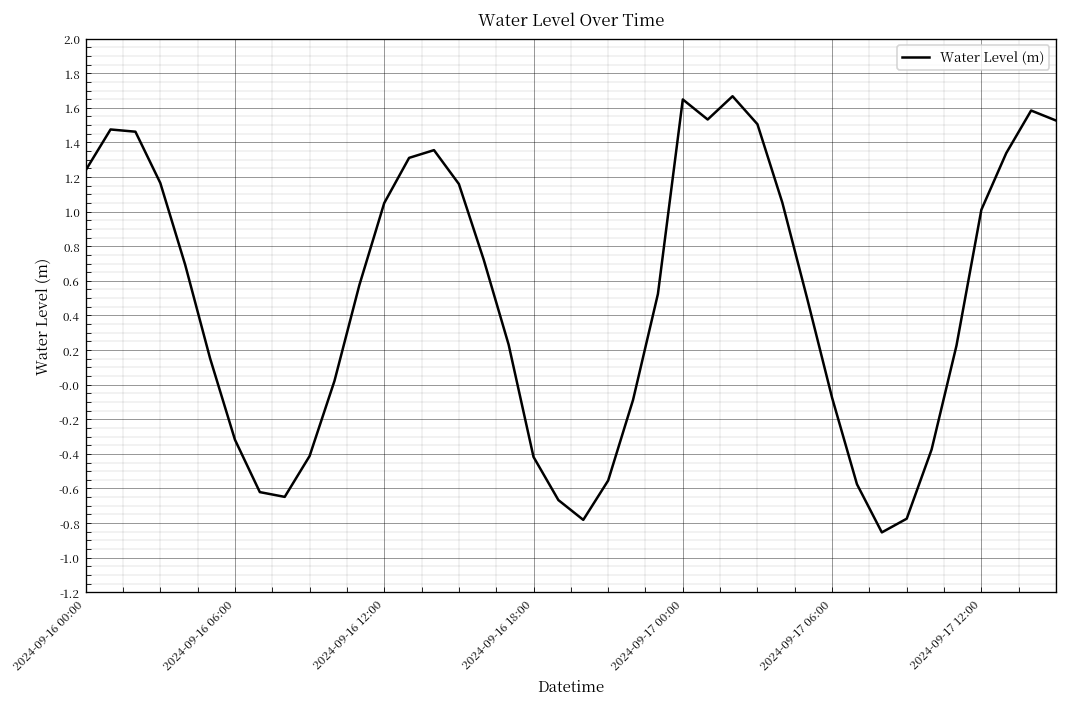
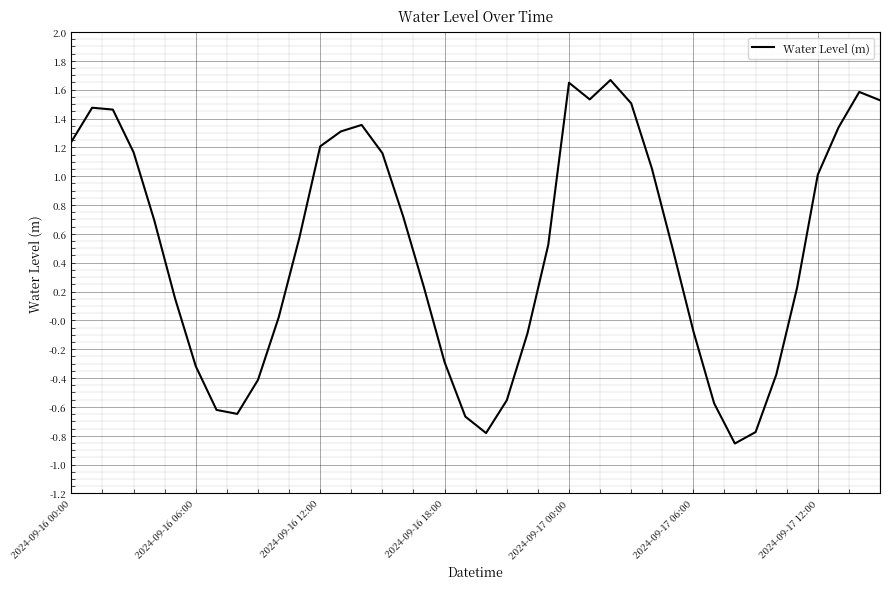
  {
    "2024-09-16 00:00": 1.24,
    "2024-09-16 06:00": -0.32,
-   "2024-09-16 12:00": 1.05,
-   "2024-09-16 18:00": -0.42,
+   "2024-09-16 12:00": 1.21,
+   "2024-09-16 18:00": -0.29,
    "2024-09-17 00:00": 1.65,
    "2024-09-17 06:00": -0.08,
    "2024-09-17 12:00": 1.01
  }
